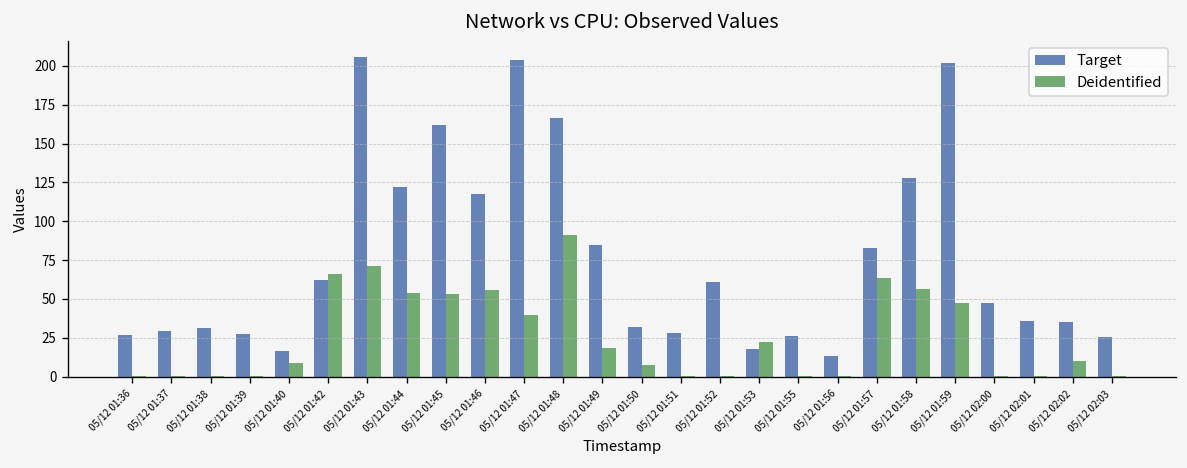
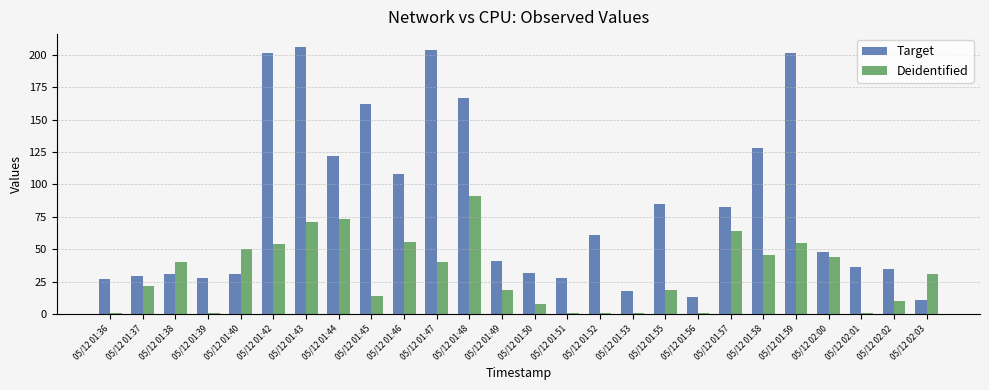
  {
    "Target": {
      "05/12 01:36": 27,
      "05/12 01:37": 29,
      "05/12 01:38": 31,
      "05/12 01:39": 27,
-     "05/12 01:40": 16,
-     "05/12 01:42": 62,
+     "05/12 01:40": 30,
+     "05/12 01:42": 201,
      "05/12 01:43": 206,
      "05/12 01:44": 122,
      "05/12 01:45": 162,
-     "05/12 01:46": 117,
+     "05/12 01:46": 108,
      "05/12 01:47": 204,
      "05/12 01:48": 167,
-     "05/12 01:49": 84,
+     "05/12 01:49": 41,
      "05/12 01:50": 32,
      "05/12 01:51": 28,
      "05/12 01:52": 61,
      "05/12 01:53": 18,
-     "05/12 01:55": 26,
+     "05/12 01:55": 85,
      "05/12 01:56": 13,
      "05/12 01:57": 83,
      "05/12 01:58": 128,
      "05/12 01:59": 202,
      "05/12 02:00": 48,
      "05/12 02:01": 36,
      "05/12 02:02": 35,
-     "05/12 02:03": 25
+     "05/12 02:03": 11
    },
    "Deidentified": {
-     "05/12 01:37": 0,
-     "05/12 01:38": 0,
-     "05/12 01:40": 9,
-     "05/12 01:42": 66,
+     "05/12 01:37": 21,
+     "05/12 01:38": 40,
+     "05/12 01:40": 50,
+     "05/12 01:42": 54,
      "05/12 01:43": 71,
-     "05/12 01:44": 54,
-     "05/12 01:45": 53,
+     "05/12 01:44": 73,
+     "05/12 01:45": 14,
      "05/12 01:46": 56,
      "05/12 01:47": 40,
      "05/12 01:48": 91,
      "05/12 01:49": 18,
      "05/12 01:50": 7,
-     "05/12 01:53": 22,
-     "05/12 01:55": 0,
+     "05/12 01:53": 0,
+     "05/12 01:55": 19,
      "05/12 01:57": 64,
-     "05/12 01:58": 57,
-     "05/12 01:59": 48,
-     "05/12 02:00": 0,
+     "05/12 01:58": 45,
+     "05/12 01:59": 55,
+     "05/12 02:00": 44,
      "05/12 02:02": 10,
-     "05/12 02:03": 0
+     "05/12 02:03": 31
    }
  }
